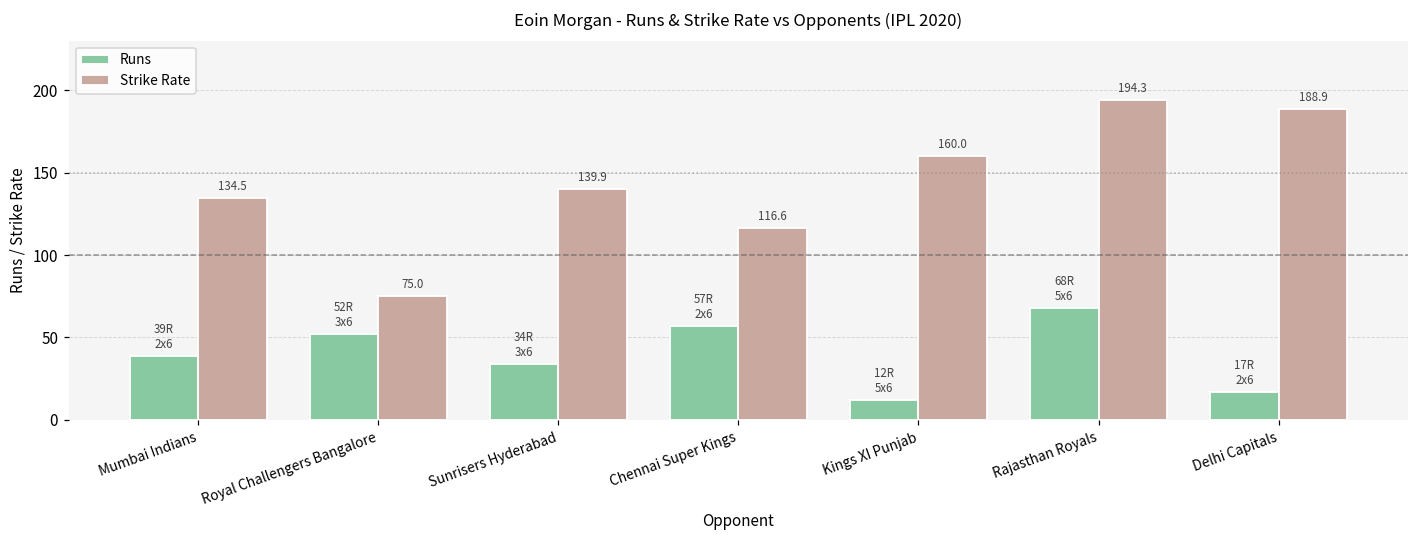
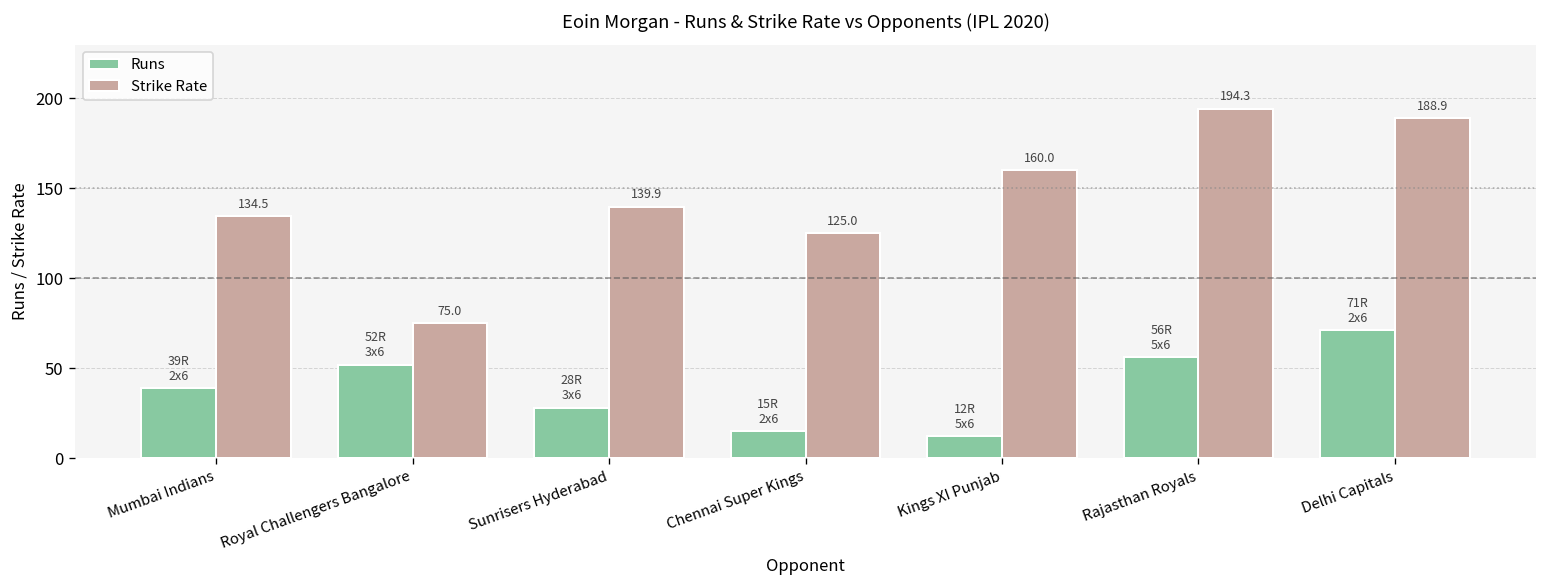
  {
    "Runs": {
      "Mumbai Indians": "39R",
      "Royal Challengers Bangalore": "52R",
-     "Sunrisers Hyderabad": "34R",
-     "Chennai Super Kings": "57R",
+     "Sunrisers Hyderabad": "28R",
+     "Chennai Super Kings": "15R",
      "Kings XI Punjab": "12R",
-     "Rajasthan Royals": "68R",
-     "Delhi Capitals": "17R"
+     "Rajasthan Royals": "56R",
+     "Delhi Capitals": "71R"
    },
    "Strike Rate": {
      "Mumbai Indians": "134.5",
      "Royal Challengers Bangalore": "75.0",
      "Sunrisers Hyderabad": "139.9",
-     "Chennai Super Kings": "116.6",
+     "Chennai Super Kings": "125.0",
      "Kings XI Punjab": "160.0",
      "Rajasthan Royals": "194.3",
      "Delhi Capitals": "188.9"
    }
  }
